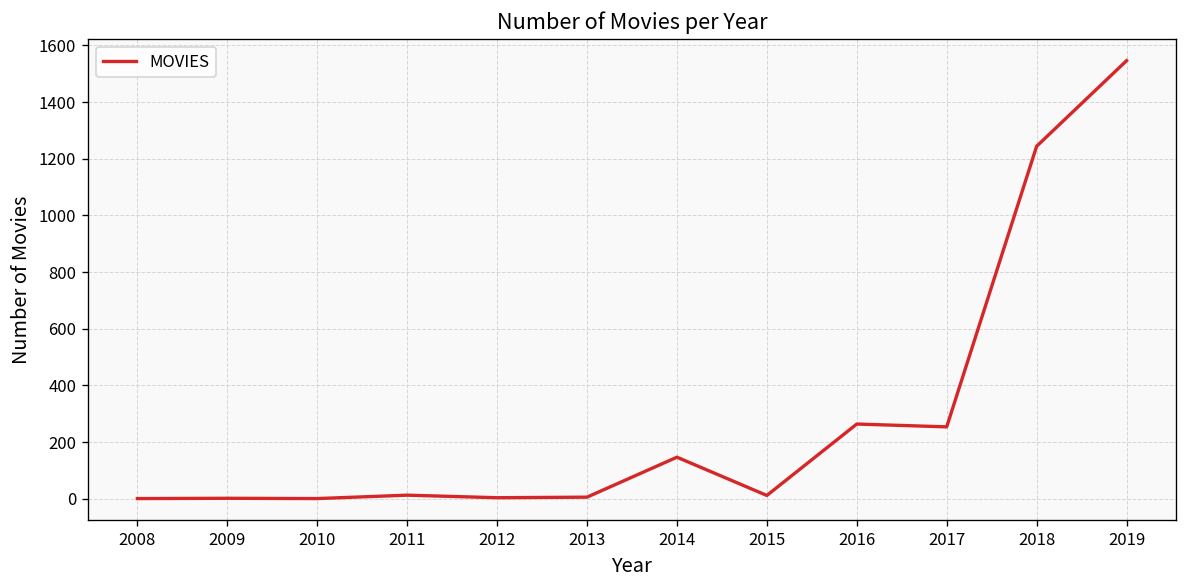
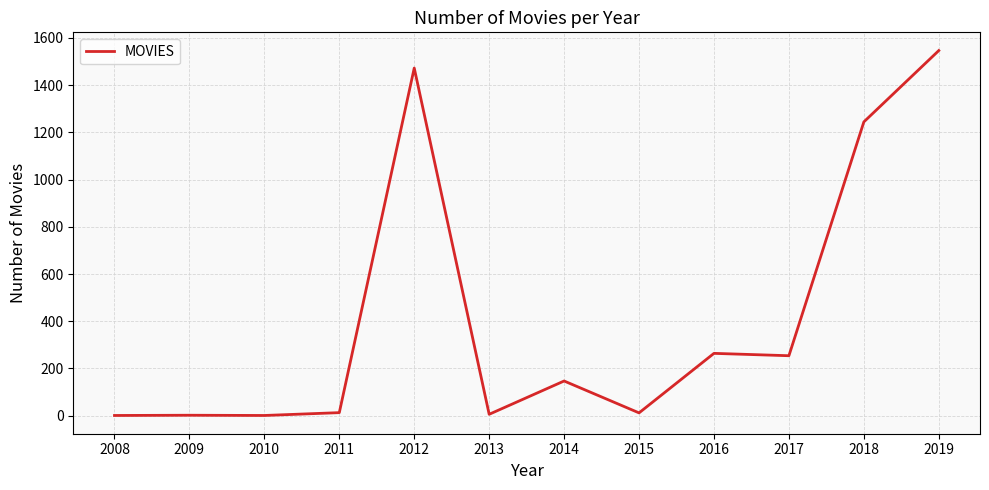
  {
    "2008": 0,
    "2009": 0,
    "2010": 0,
    "2011": 10,
-   "2012": 0,
+   "2012": 1470,
    "2013": 10,
    "2014": 150,
    "2015": 10,
    "2016": 260,
    "2017": 250,
    "2018": 1240,
    "2019": 1550
  }
